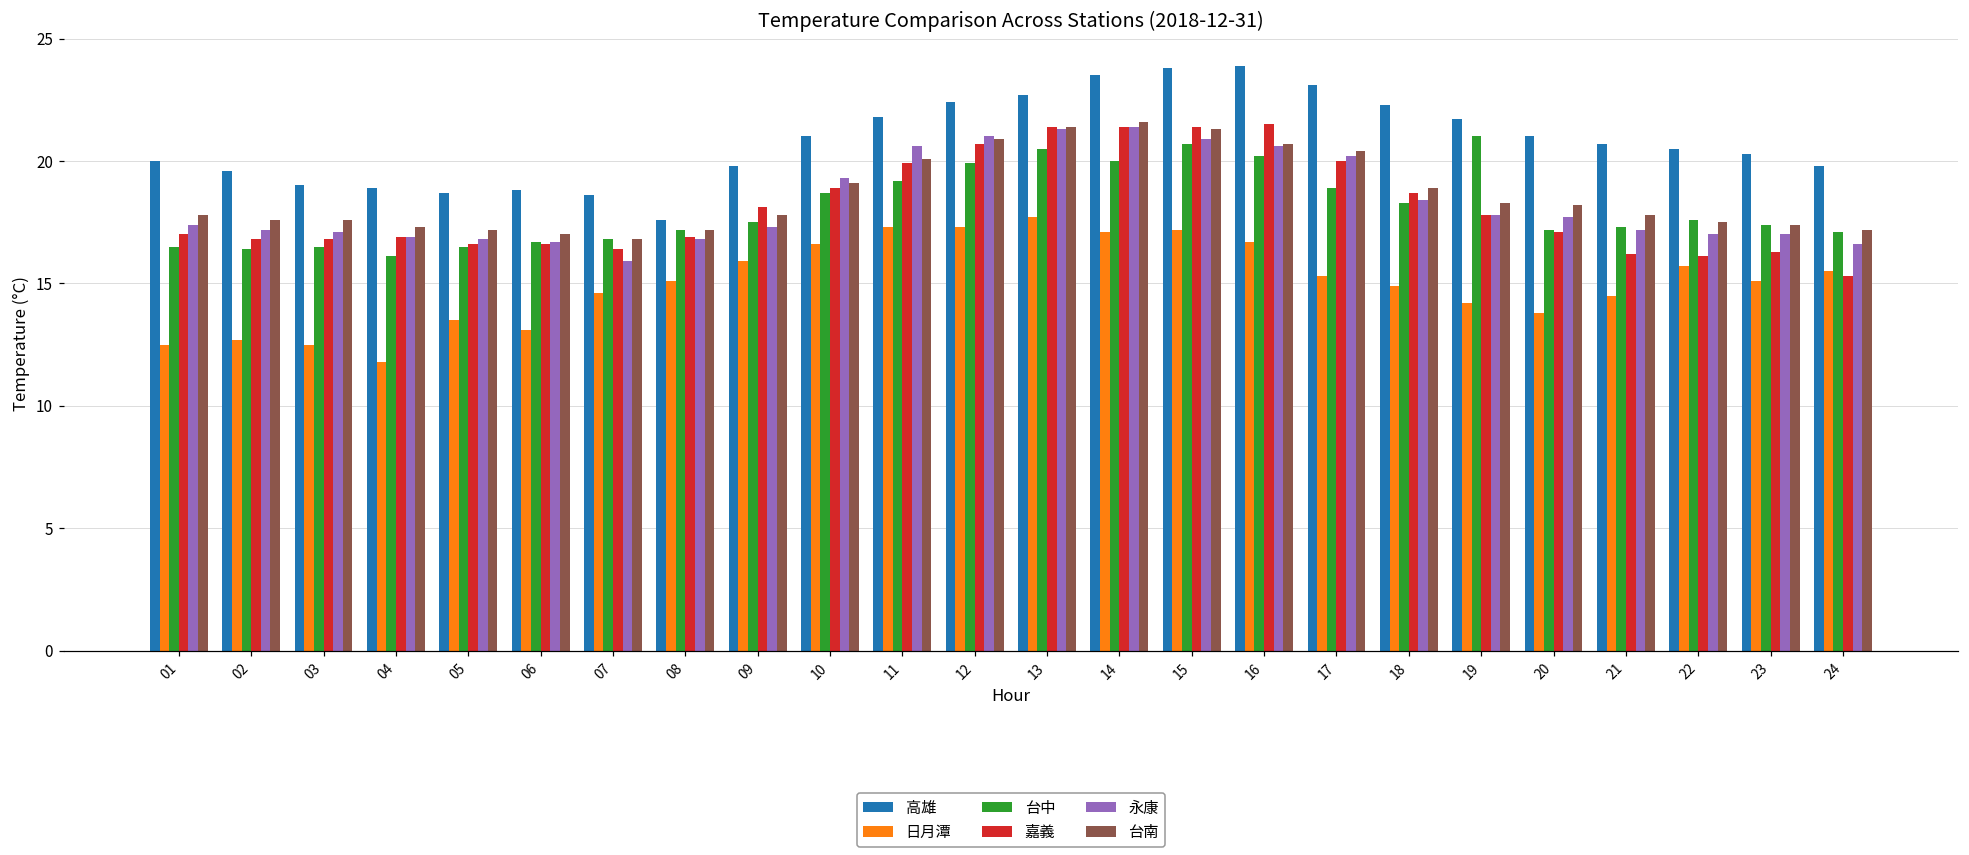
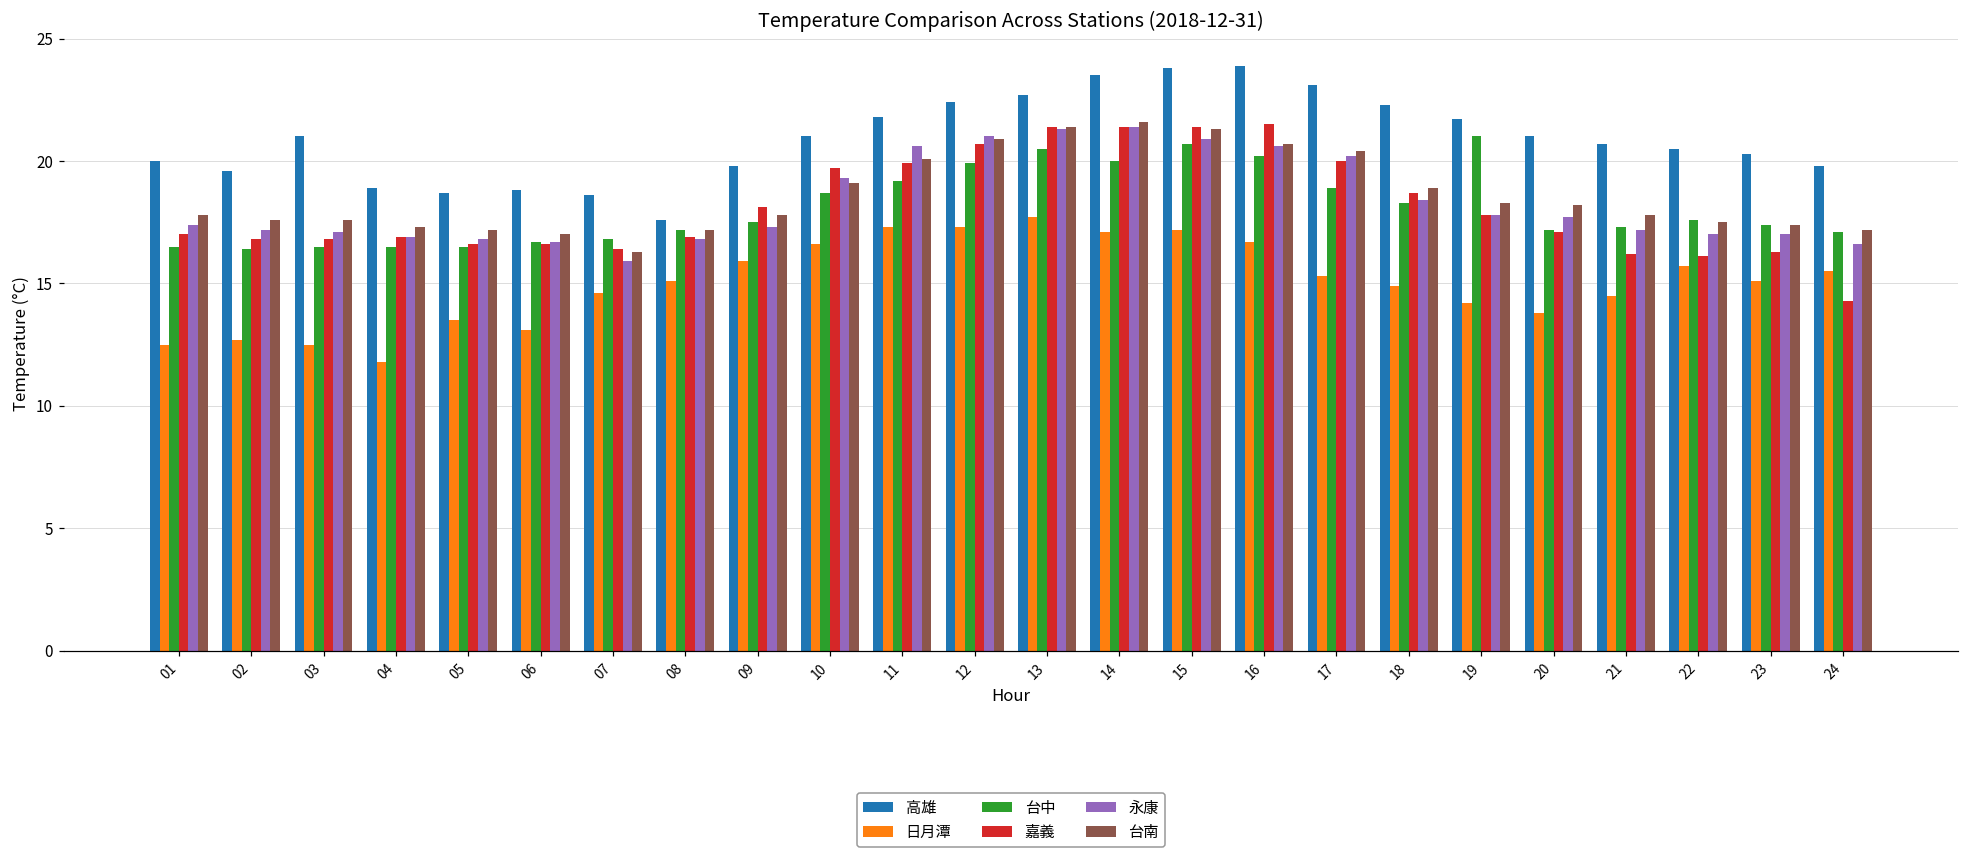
  {
    "高雄": {
      "01": 20,
      "02": 19.6,
-     "03": 19,
+     "03": 21,
      "04": 19,
      "05": 18.7,
      "06": 18.8,
      "07": 18.6,
      "08": 17.6,
      "09": 19.8,
      "10": 21,
      "11": 21.8,
      "12": 22.4,
      "13": 22.7,
      "14": 23.5,
      "15": 23.8,
      "16": 24,
      "17": 23,
      "18": 22.3,
      "19": 21.7,
      "20": 21,
      "21": 20.7,
      "22": 20.5,
      "23": 20.3,
      "24": 19.8
    },
    "日月潭": {
      "01": 12.5,
      "02": 12.7,
      "03": 12.5,
      "04": 11.8,
      "05": 13.5,
      "06": 13.1,
      "07": 14.6,
      "08": 15.1,
      "09": 15.9,
      "10": 16.6,
      "11": 17.3,
      "12": 17.3,
      "13": 17.7,
      "14": 17.1,
      "15": 17.2,
      "16": 16.7,
      "17": 15.3,
      "18": 14.9,
      "19": 14.2,
      "20": 13.8,
      "21": 14.5,
      "22": 15.7,
      "23": 15.1,
      "24": 15.5
    },
    "台中": {
      "01": 16.5,
      "02": 16.4,
      "03": 16.5,
-     "04": 16.1,
+     "04": 16.5,
      "05": 16.5,
      "06": 16.7,
      "07": 16.8,
      "08": 17.2,
      "09": 17.5,
      "10": 18.7,
      "11": 19.2,
      "12": 19.9,
      "13": 20.5,
      "14": 20.0,
      "15": 20.7,
      "16": 20.2,
      "17": 18.9,
      "18": 18.3,
      "19": 21.0,
      "20": 17.2,
      "21": 17.3,
      "22": 17.6,
      "23": 17.4,
      "24": 17.1
    },
    "嘉義": {
      "01": 17.0,
      "02": 16.8,
      "03": 16.8,
      "04": 16.9,
      "05": 16.6,
      "06": 16.6,
      "07": 16.4,
      "08": 16.9,
      "09": 18.1,
-     "10": 18.9,
+     "10": 19.7,
      "11": 19.9,
      "12": 20.7,
      "13": 21.4,
      "14": 21.4,
      "15": 21.4,
      "16": 21.5,
      "17": 20.0,
      "18": 18.7,
      "19": 17.8,
      "20": 17.1,
      "21": 16.2,
      "22": 16.1,
      "23": 16.3,
-     "24": 15.3
+     "24": 14.3
    },
    "永康": {
      "01": 17.4,
      "02": 17.2,
      "03": 17.1,
      "04": 16.9,
      "05": 16.8,
      "06": 16.7,
      "07": 15.9,
      "08": 16.8,
      "09": 17.3,
      "10": 19.3,
      "11": 20.6,
      "12": 21.0,
      "13": 21.3,
      "14": 21.4,
      "15": 20.9,
      "16": 20.6,
      "17": 20.2,
      "18": 18.4,
      "19": 17.8,
      "20": 17.7,
      "21": 17.2,
      "22": 17.0,
      "23": 17.0,
      "24": 16.6
    },
    "台南": {
      "01": 17.8,
      "02": 17.6,
      "03": 17.6,
      "04": 17.3,
      "05": 17.2,
      "06": 17.0,
-     "07": 16.8,
+     "07": 16.3,
      "08": 17.2,
      "09": 17.8,
      "10": 19.1,
      "11": 20.1,
      "12": 20.9,
      "13": 21.4,
      "14": 21.6,
      "15": 21.3,
      "16": 20.7,
      "17": 20.4,
      "18": 18.9,
      "19": 18.3,
      "20": 18.2,
      "21": 17.8,
      "22": 17.5,
      "23": 17.4,
      "24": 17.2
    }
  }
